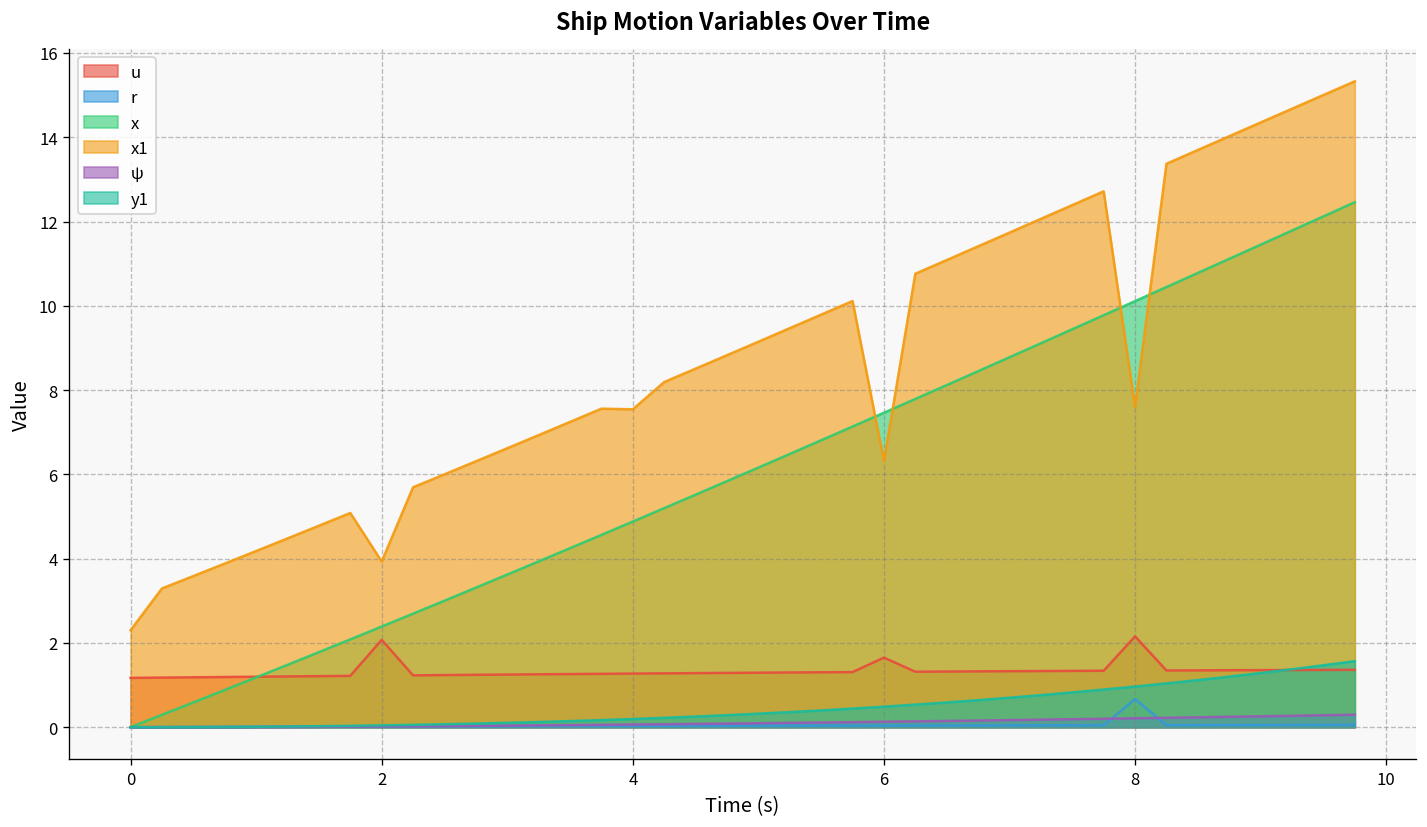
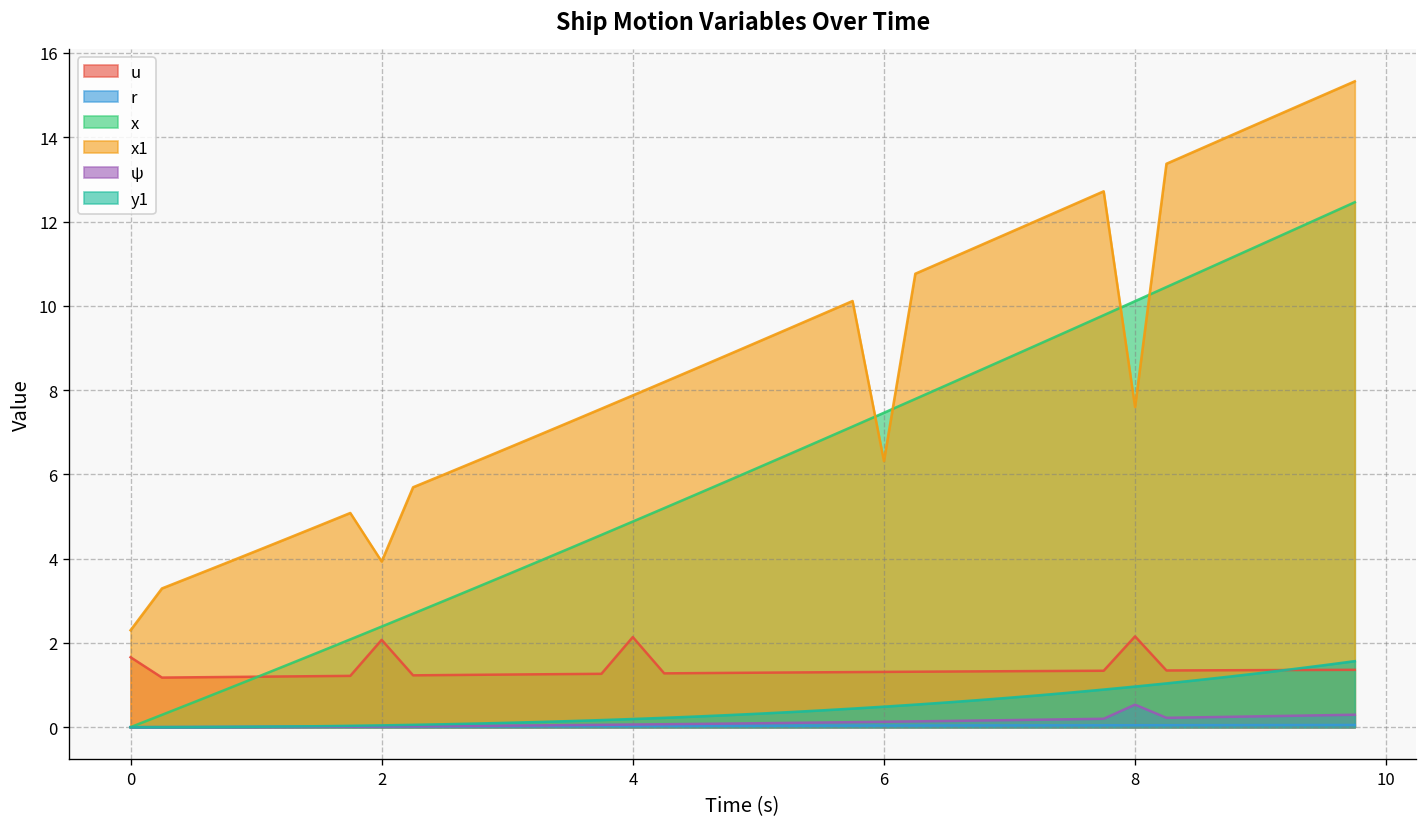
  {
    "u": {
-     "0": 1.2,
+     "0": 1.7,
      "2": 2.1,
-     "4": 1.3,
-     "6": 1.7,
+     "4": 2.1,
+     "6": 1.3,
      "8": 2.2
    },
    "r": {
      "6": 0.0,
-     "8": 0.7
+     "8": 0.0
    },
    "x1": {
      "0": 2.3,
      "2": 3.9,
-     "4": 7.5,
+     "4": 7.9,
      "6": 6.3,
      "8": 7.6
    },
    "ψ": {
      "6": 0.1,
-     "8": 0.2
+     "8": 0.5
    }
  }
